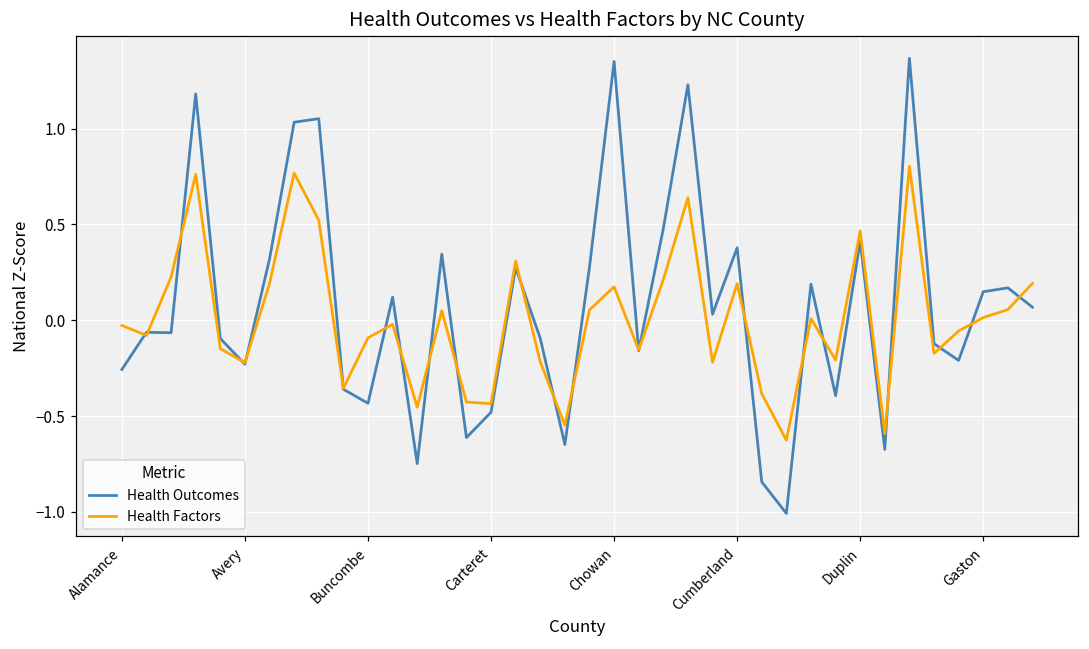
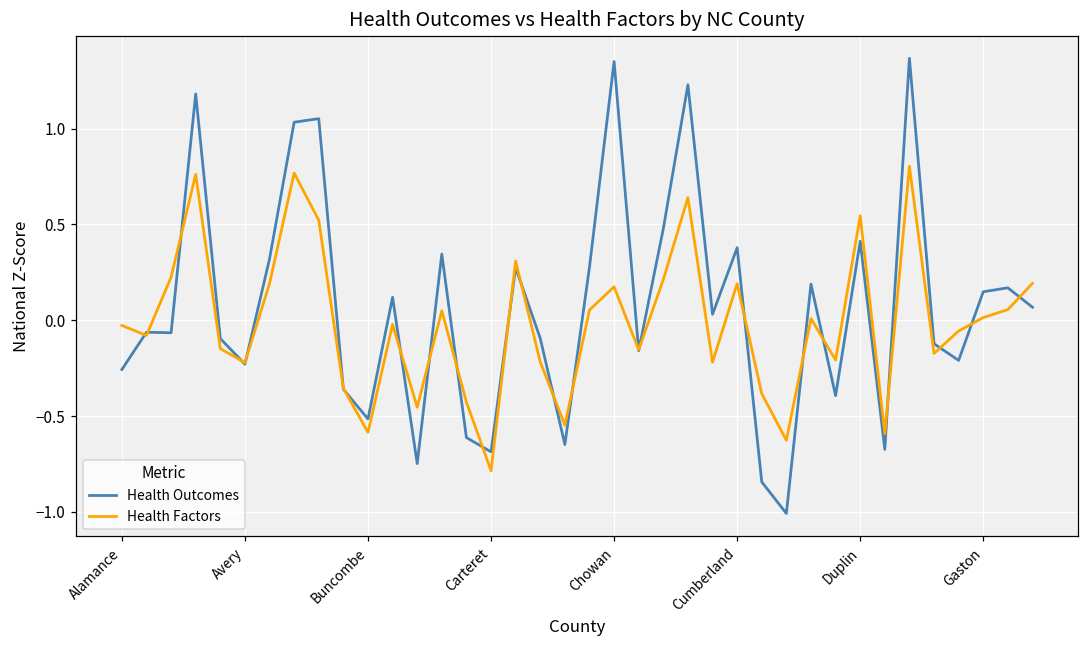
  {
    "Health Outcomes": {
      "Alamance": -0.26,
-     "Buncombe": -0.43,
-     "Carteret": -0.48,
+     "Buncombe": -0.52,
+     "Carteret": -0.69,
      "Chowan": 1.35,
      "Cumberland": 0.38,
      "Duplin": 0.41,
      "Gaston": 0.15
    },
    "Health Factors": {
      "Alamance": -0.03,
-     "Buncombe": -0.09,
-     "Carteret": -0.44,
+     "Buncombe": -0.59,
+     "Carteret": -0.79,
      "Chowan": 0.17,
      "Cumberland": 0.19,
-     "Duplin": 0.47,
+     "Duplin": 0.55,
      "Gaston": 0.01
    }
  }
